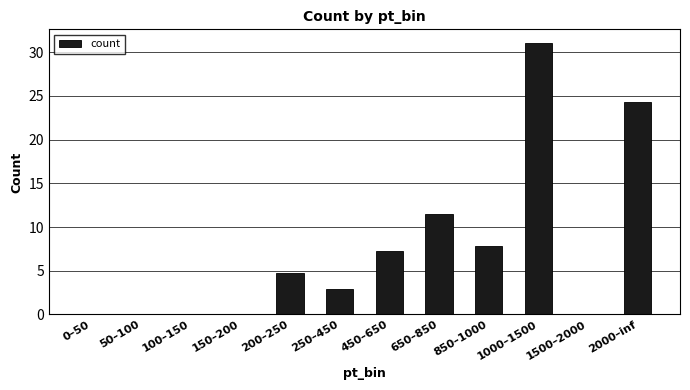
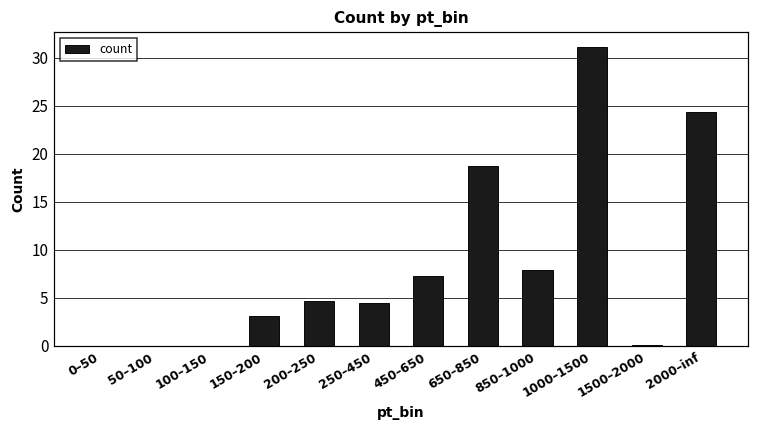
  {
    "0–50": 0,
    "50–100": 0,
-   "150–200": 0,
+   "150–200": 3,
    "200–250": 5,
-   "250–450": 3,
+   "250–450": 4,
    "450–650": 7,
-   "650–850": 11,
+   "650–850": 19,
    "850–1000": 8,
    "1000–1500": 31,
    "2000–inf": 24
  }
